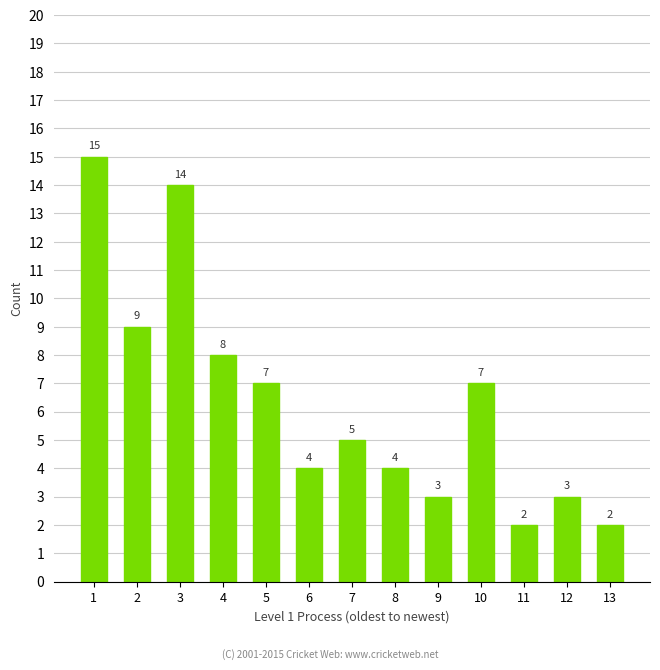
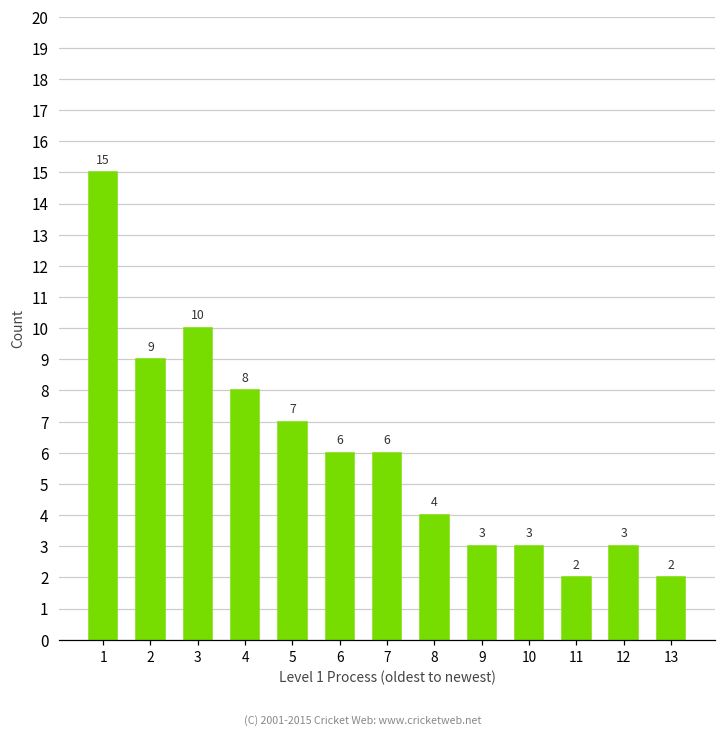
  {
    "1": 15,
    "2": 9,
-   "3": 14,
+   "3": 10,
    "4": 8,
    "5": 7,
-   "6": 4,
-   "7": 5,
+   "6": 6,
+   "7": 6,
    "8": 4,
    "9": 3,
-   "10": 7,
+   "10": 3,
    "11": 2,
    "12": 3,
    "13": 2
  }
